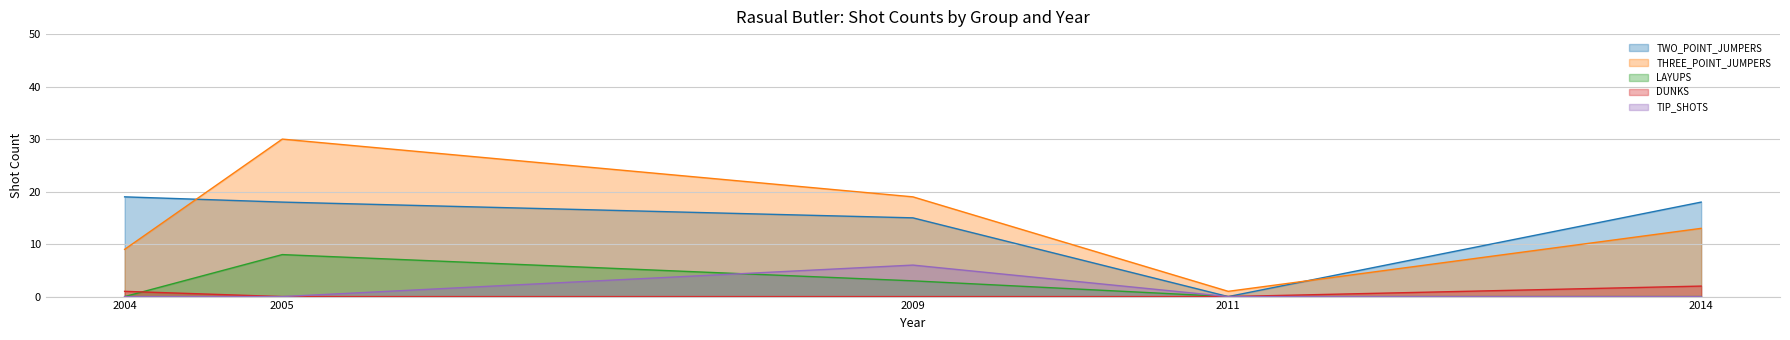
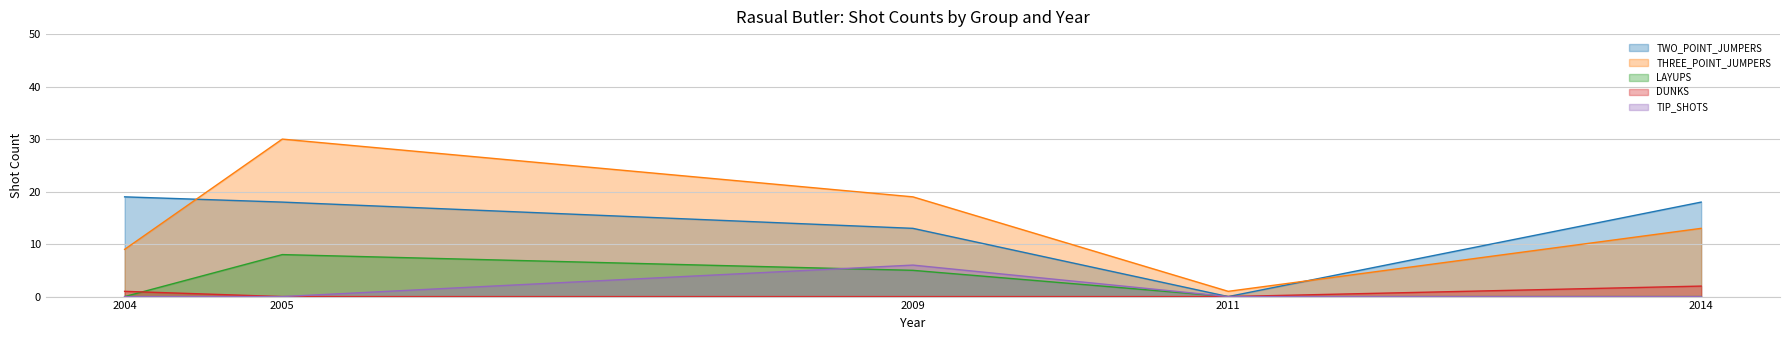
  {
    "TWO_POINT_JUMPERS": {
      "2004": 19,
      "2005": 18,
-     "2009": 15,
+     "2009": 13,
      "2014": 18
    },
    "LAYUPS": {
      "2005": 8,
-     "2009": 3
+     "2009": 5
    },
    "TIP_SHOTS": {
      "2009": 6
    }
  }
